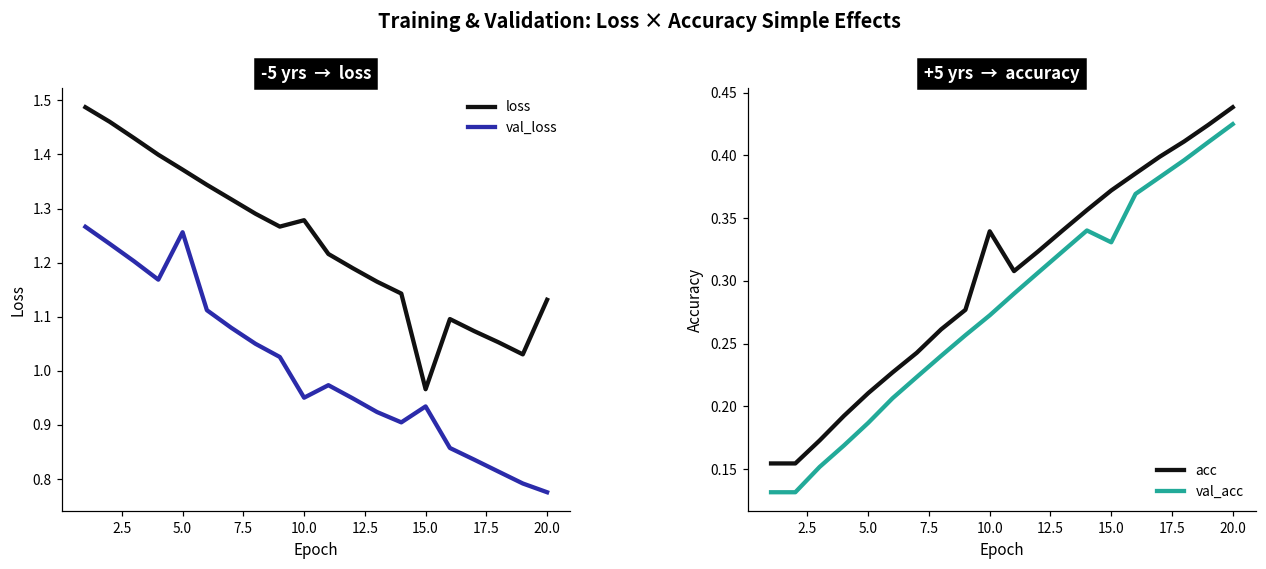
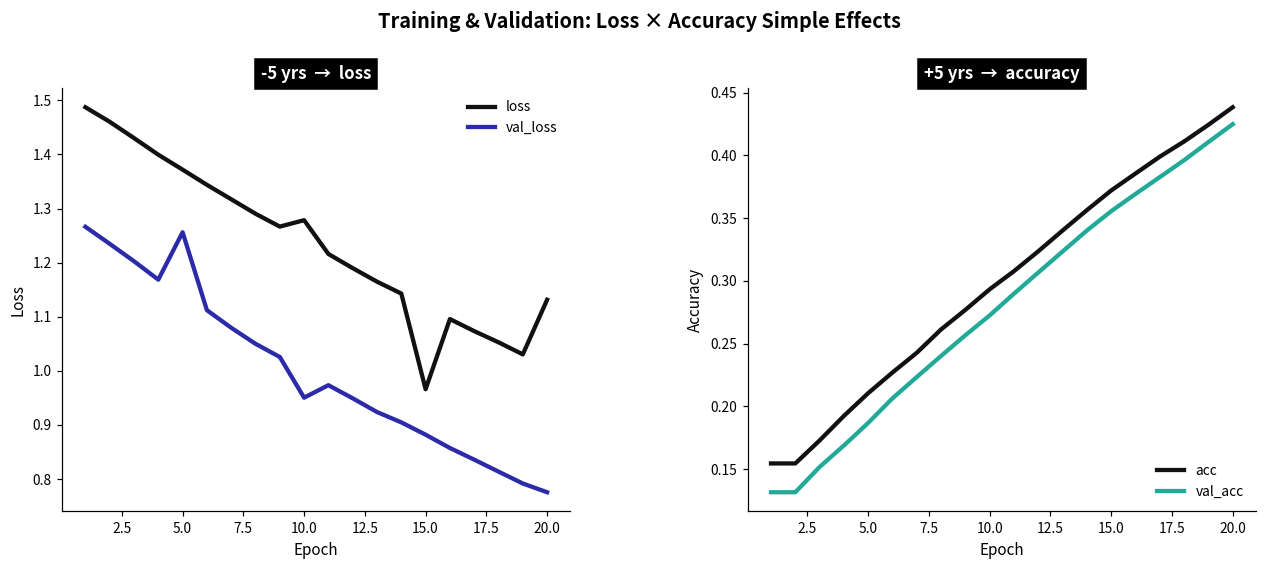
  {
    "-5 yrs → loss": {
      "loss": {
        "5.0": 1.37,
        "10.0": 1.28,
        "15.0": 0.97,
        "20.0": 1.13
      },
      "val_loss": {
        "5.0": 1.26,
        "10.0": 0.95,
-       "15.0": 0.93,
+       "15.0": 0.88,
        "20.0": 0.78
      }
    },
    "+5 yrs → accuracy": {
      "acc": {
        "5.0": 0.211,
-       "10.0": 0.340,
+       "10.0": 0.293,
        "15.0": 0.372,
        "20.0": 0.438
      },
      "val_acc": {
        "5.0": 0.187,
        "10.0": 0.273,
-       "15.0": 0.331,
+       "15.0": 0.356,
        "20.0": 0.425
      }
    }
  }
